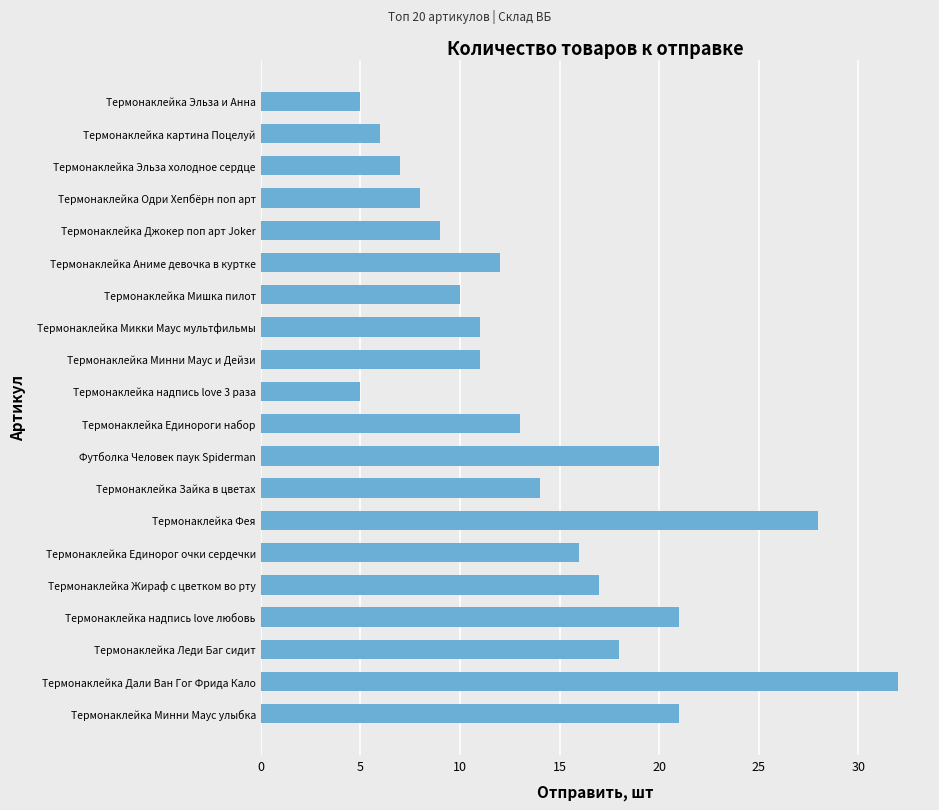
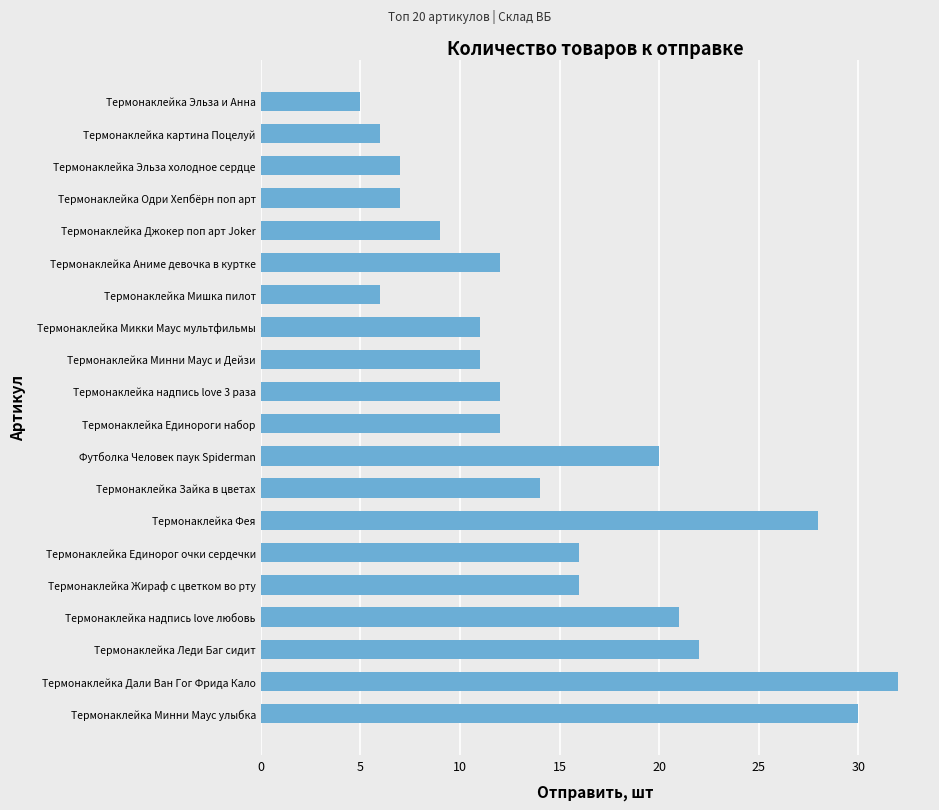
  {
    "Термонаклейка Эльза и Анна": 5,
    "Термонаклейка картина Поцелуй": 6,
    "Термонаклейка Эльза холодное сердце": 7,
-   "Термонаклейка Одри Хепбёрн поп арт": 8,
+   "Термонаклейка Одри Хепбёрн поп арт": 7,
    "Термонаклейка Джокер поп арт Joker": 9,
    "Термонаклейка Аниме девочка в куртке": 12,
-   "Термонаклейка Мишка пилот": 10,
+   "Термонаклейка Мишка пилот": 6,
    "Термонаклейка Микки Маус мультфильмы": 11,
    "Термонаклейка Минни Маус и Дейзи": 11,
-   "Термонаклейка надпись love 3 раза": 5,
-   "Термонаклейка Единороги набор": 13,
+   "Термонаклейка надпись love 3 раза": 12,
+   "Термонаклейка Единороги набор": 12,
    "Футболка Человек паук Spiderman": 20,
    "Термонаклейка Зайка в цветах": 14,
    "Термонаклейка Фея": 28,
    "Термонаклейка Единорог очки сердечки": 16,
-   "Термонаклейка Жираф с цветком во рту": 17,
+   "Термонаклейка Жираф с цветком во рту": 16,
    "Термонаклейка надпись love любовь": 21,
-   "Термонаклейка Леди Баг сидит": 18,
+   "Термонаклейка Леди Баг сидит": 22,
    "Термонаклейка Дали Ван Гог Фрида Кало": 32,
-   "Термонаклейка Минни Маус улыбка": 21
+   "Термонаклейка Минни Маус улыбка": 30
  }
